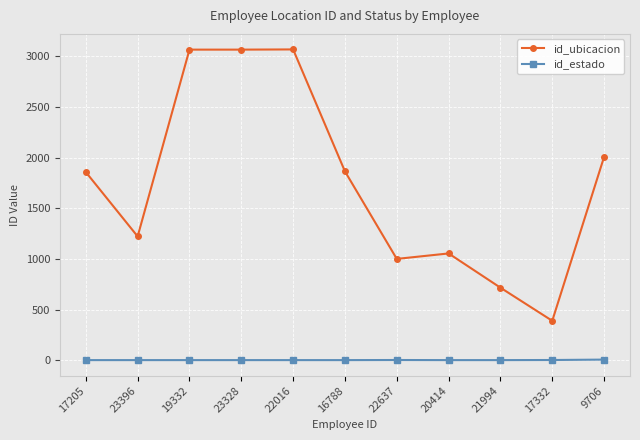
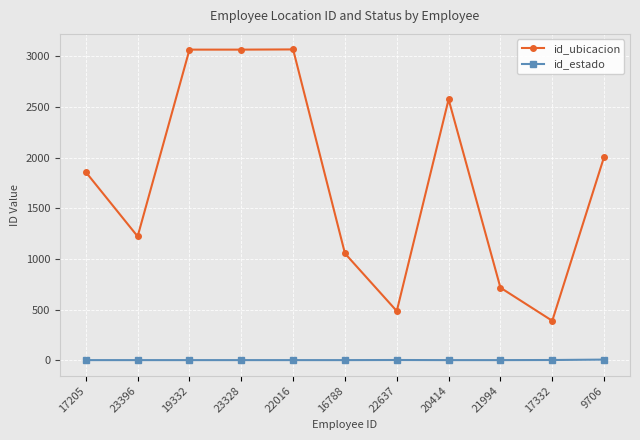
  {
    "id_ubicacion": {
      "17205": 1860,
      "23396": 1220,
      "19332": 3070,
      "23328": 3070,
      "22016": 3070,
-     "16788": 1860,
-     "22637": 1000,
-     "20414": 1050,
+     "16788": 1050,
+     "22637": 490,
+     "20414": 2580,
      "21994": 720,
      "17332": 390,
      "9706": 2010
    },
    "id_estado": {
      "17205": 0,
      "23396": 0,
      "19332": 0,
      "23328": 0,
      "22016": 0,
      "16788": 0,
      "22637": 0,
      "20414": 0,
      "21994": 0,
      "17332": 0,
      "9706": 10
    }
  }
